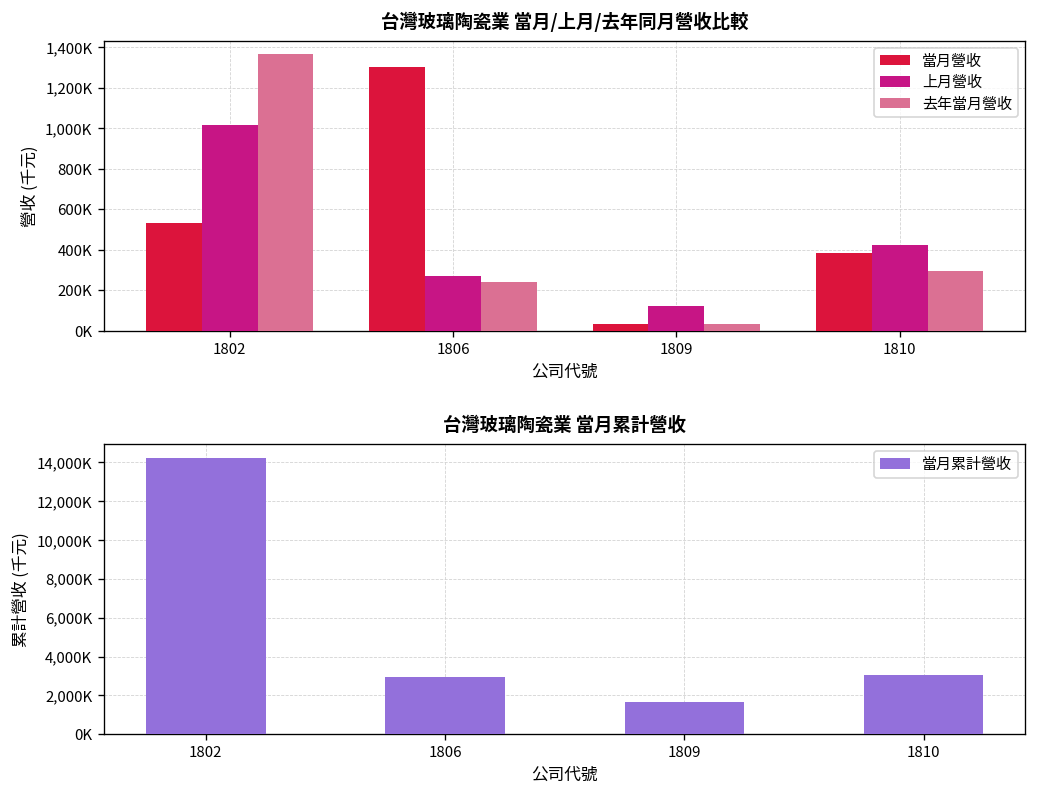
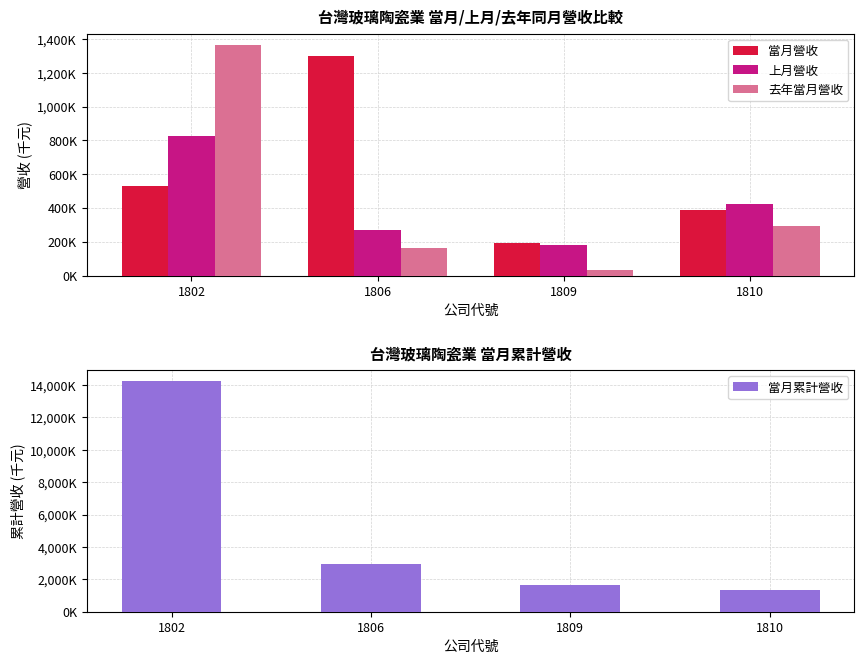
  {
    "台灣玻璃陶瓷業 當月/上月/去年同月營收比較": {
      "當月營收": {
        "1802": "530,000",
        "1806": "1,300,000",
-       "1809": "30,000",
+       "1809": "200,000",
        "1810": "390,000"
      },
      "上月營收": {
-       "1802": "1,020,000",
+       "1802": "830,000",
        "1806": "270,000",
-       "1809": "120,000",
+       "1809": "180,000",
        "1810": "420,000"
      },
      "去年當月營收": {
        "1802": "1,360,000",
-       "1806": "240,000",
+       "1806": "160,000",
        "1809": "30,000",
        "1810": "300,000"
      }
    },
    "台灣玻璃陶瓷業 當月累計營收": {
      "1802": "14,200,000",
      "1806": "2,900,000",
      "1809": "1,700,000",
-     "1810": "3,000,000"
+     "1810": "1,400,000"
    }
  }
